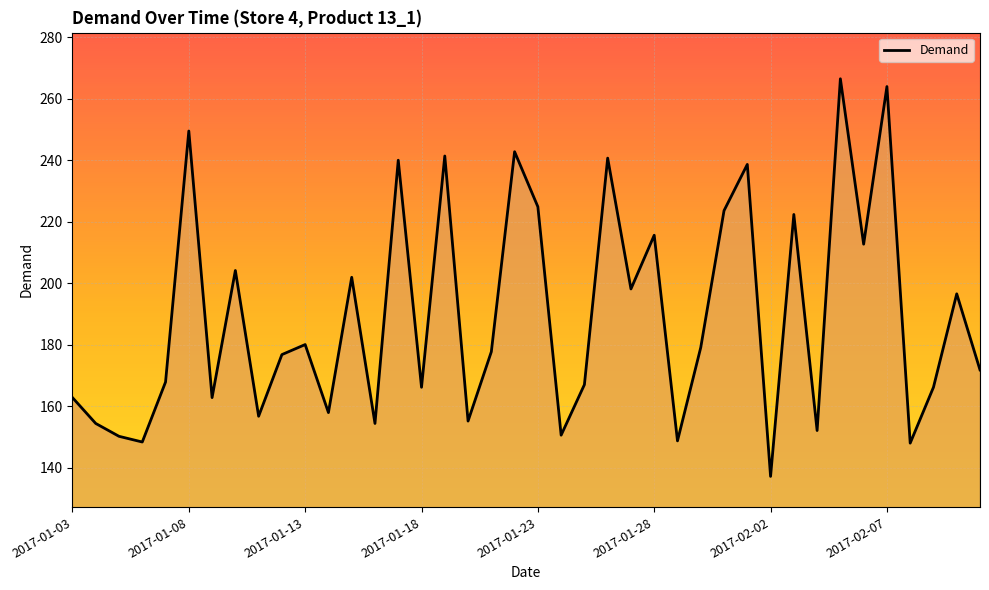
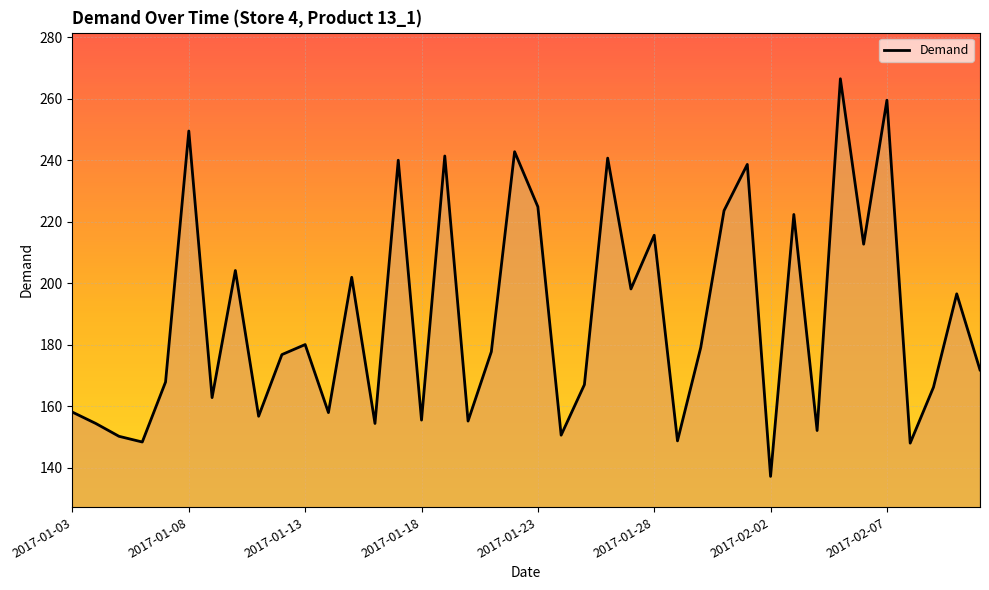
  {
-   "2017-01-03": 163,
+   "2017-01-03": 158,
    "2017-01-08": 249,
    "2017-01-13": 180,
-   "2017-01-18": 166,
+   "2017-01-18": 155,
    "2017-01-23": 225,
    "2017-01-28": 216,
    "2017-02-02": 137,
-   "2017-02-07": 264
+   "2017-02-07": 259
  }
